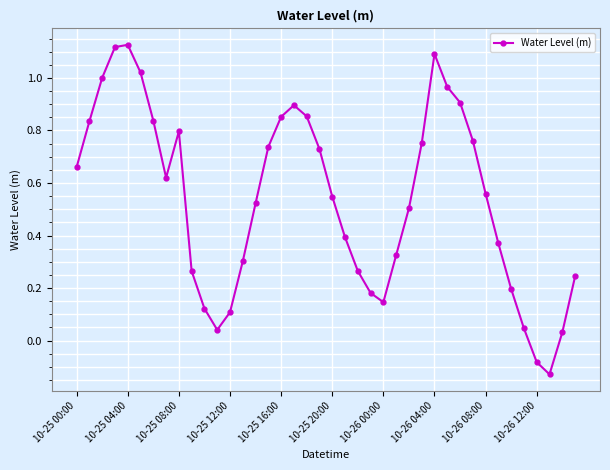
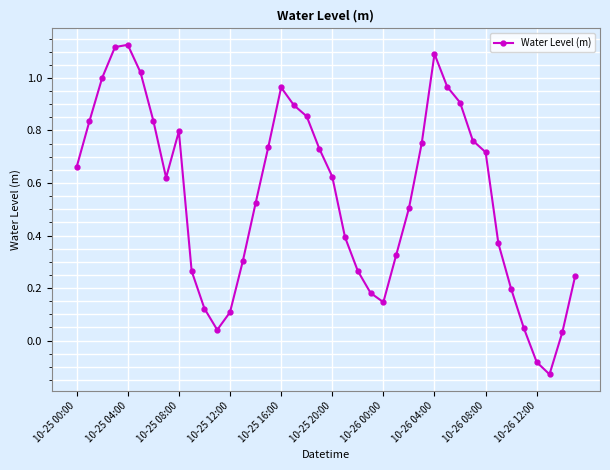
  {
    "10-25 00:00": 0.66,
    "10-25 04:00": 1.13,
    "10-25 08:00": 0.80,
    "10-25 12:00": 0.11,
-   "10-25 16:00": 0.85,
-   "10-25 20:00": 0.55,
+   "10-25 16:00": 0.96,
+   "10-25 20:00": 0.62,
    "10-26 00:00": 0.15,
    "10-26 04:00": 1.09,
-   "10-26 08:00": 0.56,
+   "10-26 08:00": 0.72,
    "10-26 12:00": -0.08
  }
